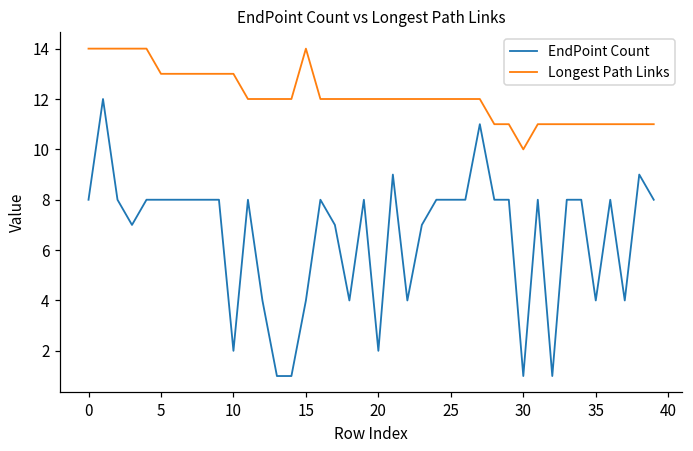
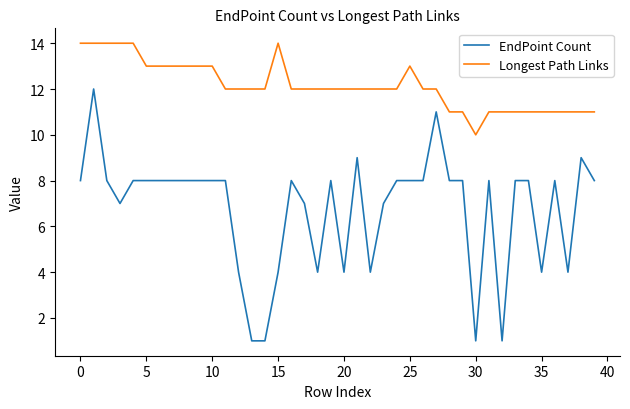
  {
    "EndPoint Count": {
      "0": 8,
      "5": 8,
-     "10": 2,
+     "10": 8,
      "15": 4,
-     "20": 2,
+     "20": 4,
      "25": 8,
      "30": 1,
      "35": 4
    },
    "Longest Path Links": {
      "0": 14,
      "5": 13,
      "10": 13,
      "15": 14,
      "20": 12,
-     "25": 12,
+     "25": 13,
      "30": 10,
      "35": 11
    }
  }
